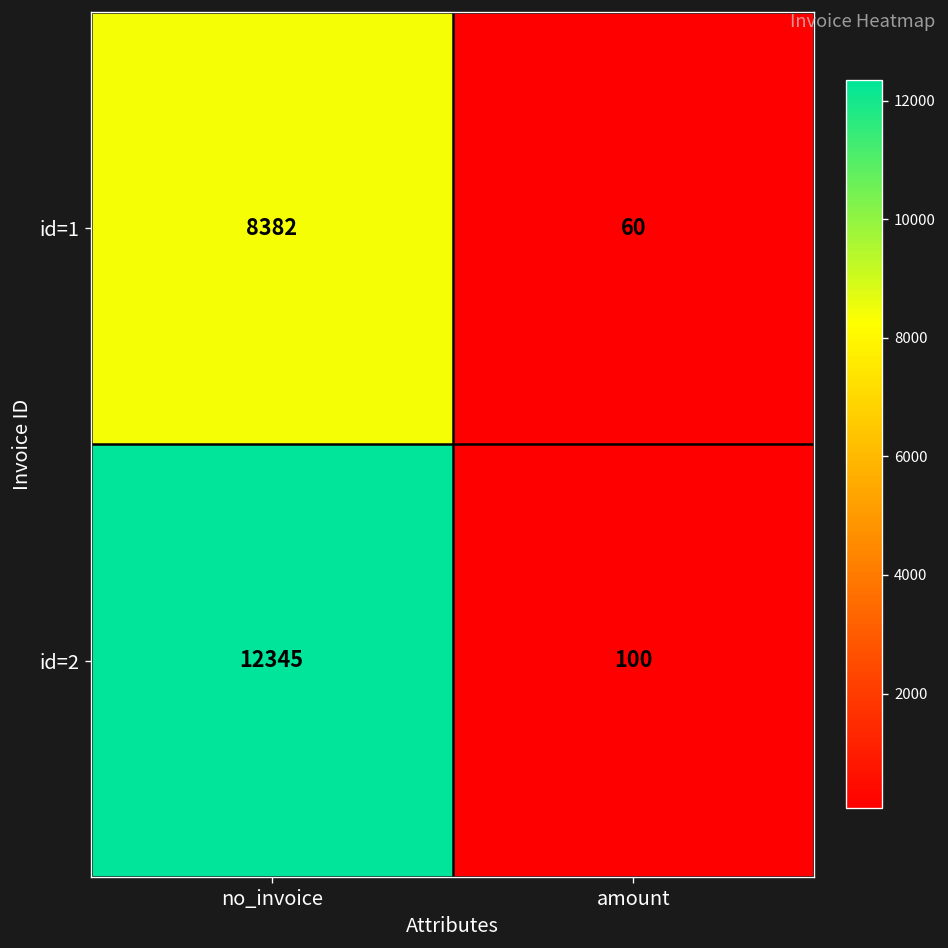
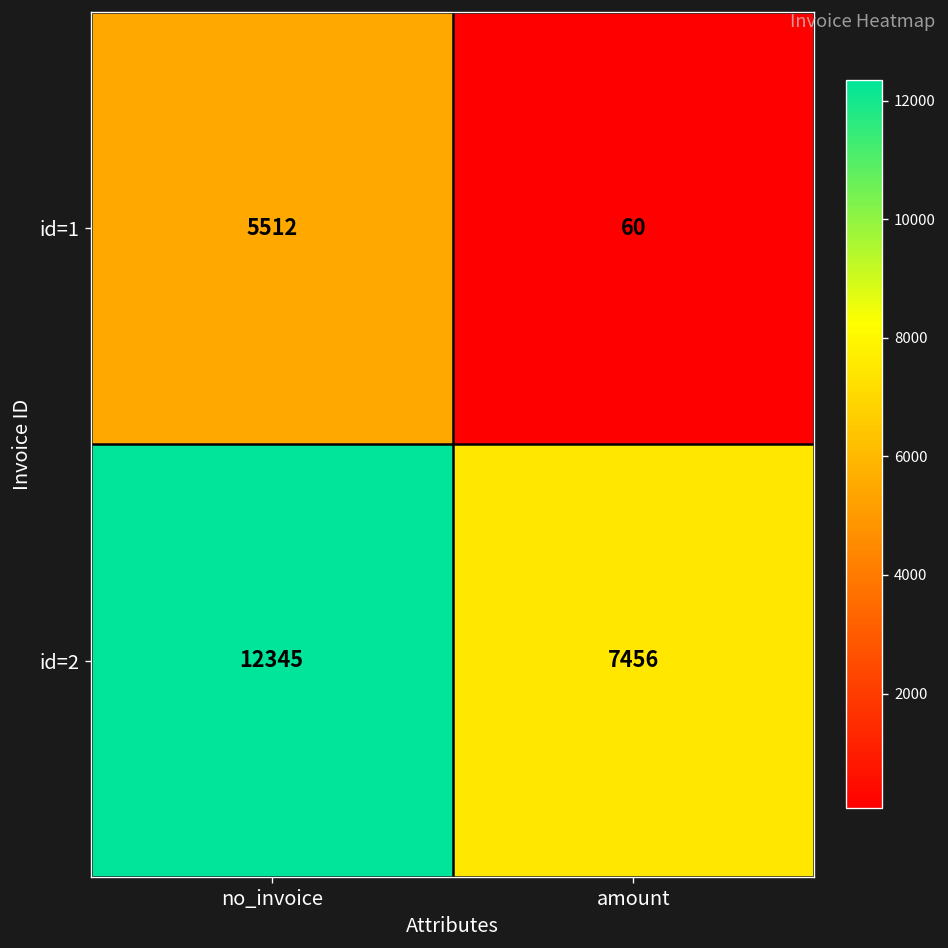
  {
    "id=1": {
-     "no_invoice": 8382,
+     "no_invoice": 5512,
      "amount": 60
    },
    "id=2": {
      "no_invoice": 12345,
-     "amount": 100
+     "amount": 7456
    }
  }
